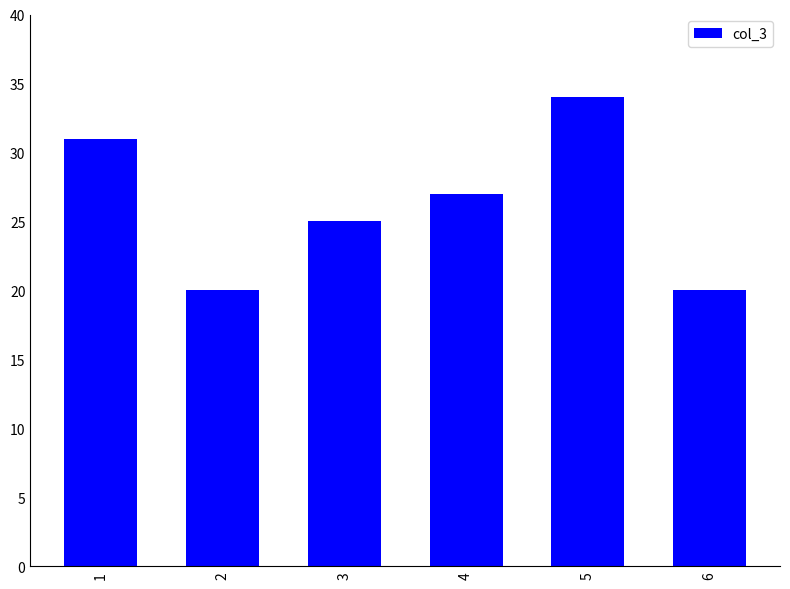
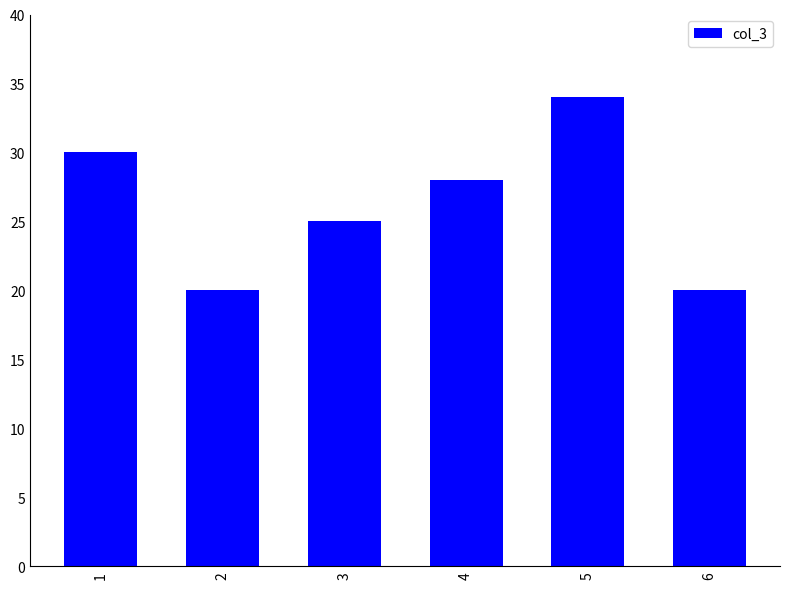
  {
-   "1": 31,
+   "1": 30,
    "2": 20,
    "3": 25,
-   "4": 27,
+   "4": 28,
    "5": 34,
    "6": 20
  }
